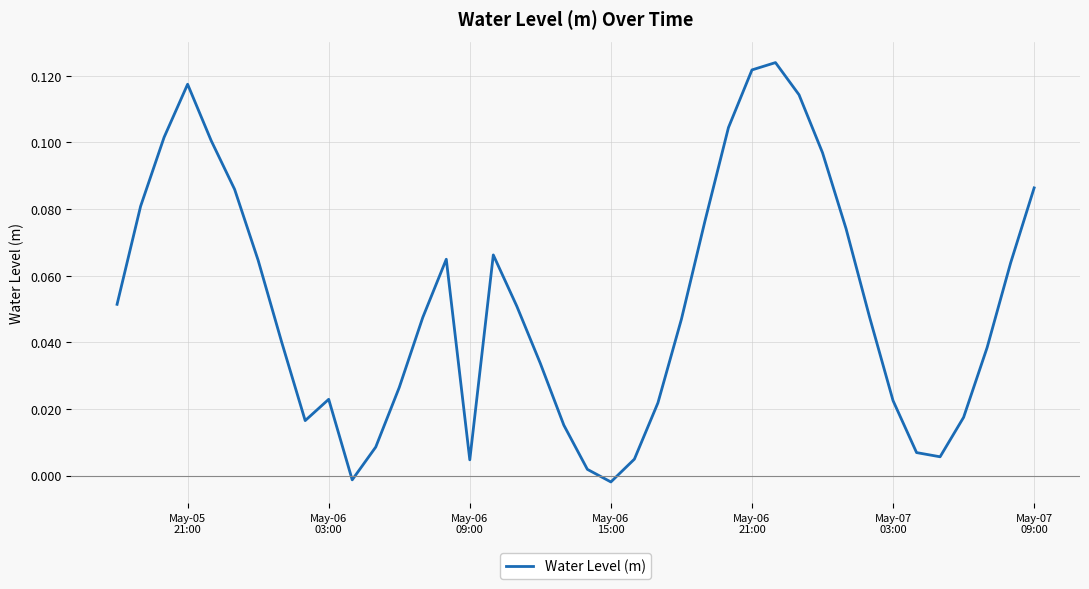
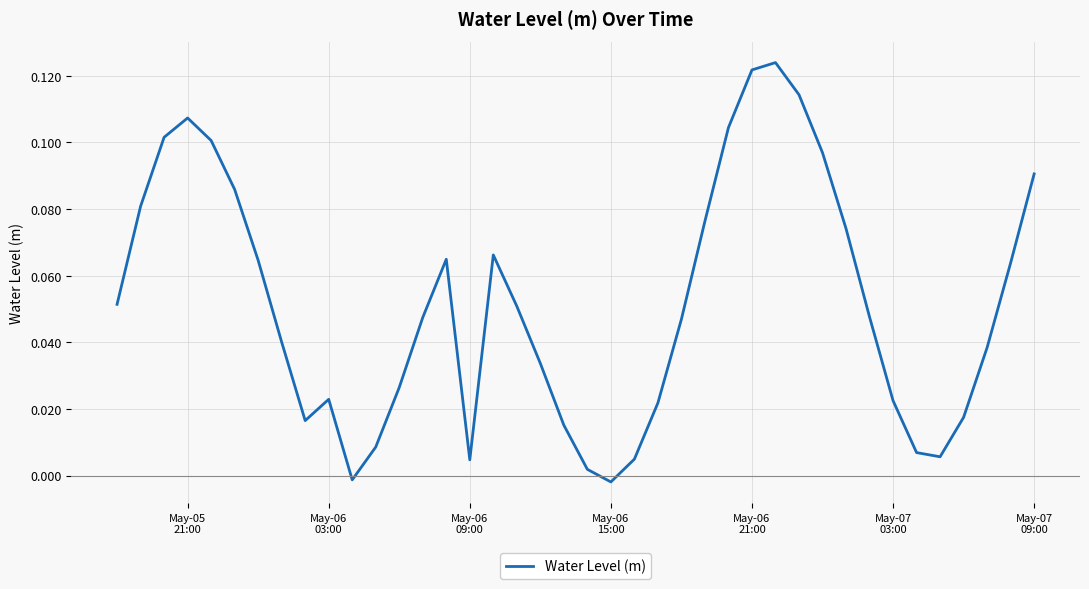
  {
-   "May-05 21:00": 0.117,
+   "May-05 21:00": 0.107,
    "May-06 03:00": 0.023,
    "May-06 09:00": 0.005,
    "May-06 15:00": -0.002,
    "May-06 21:00": 0.122,
    "May-07 03:00": 0.022,
-   "May-07 09:00": 0.086
+   "May-07 09:00": 0.091
  }
